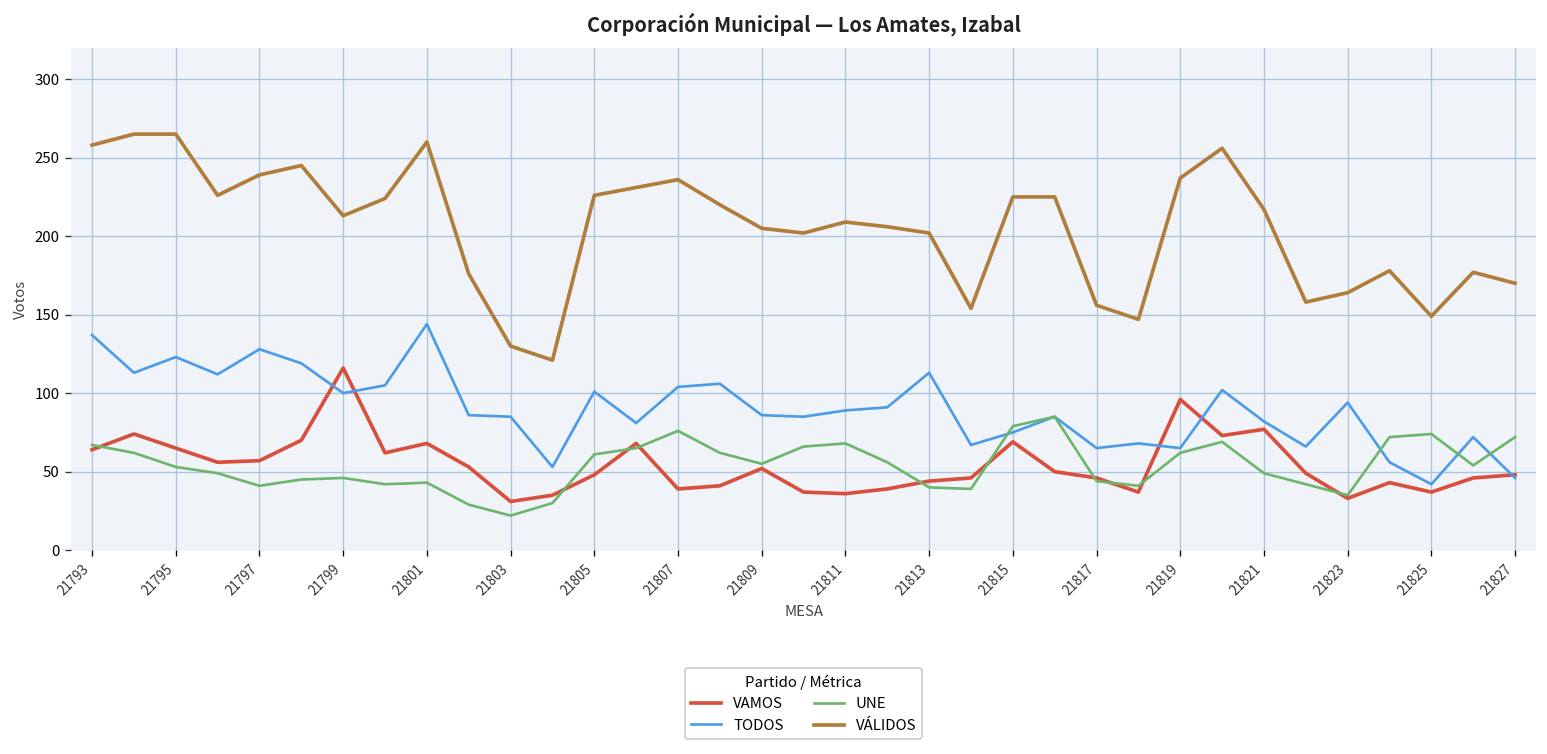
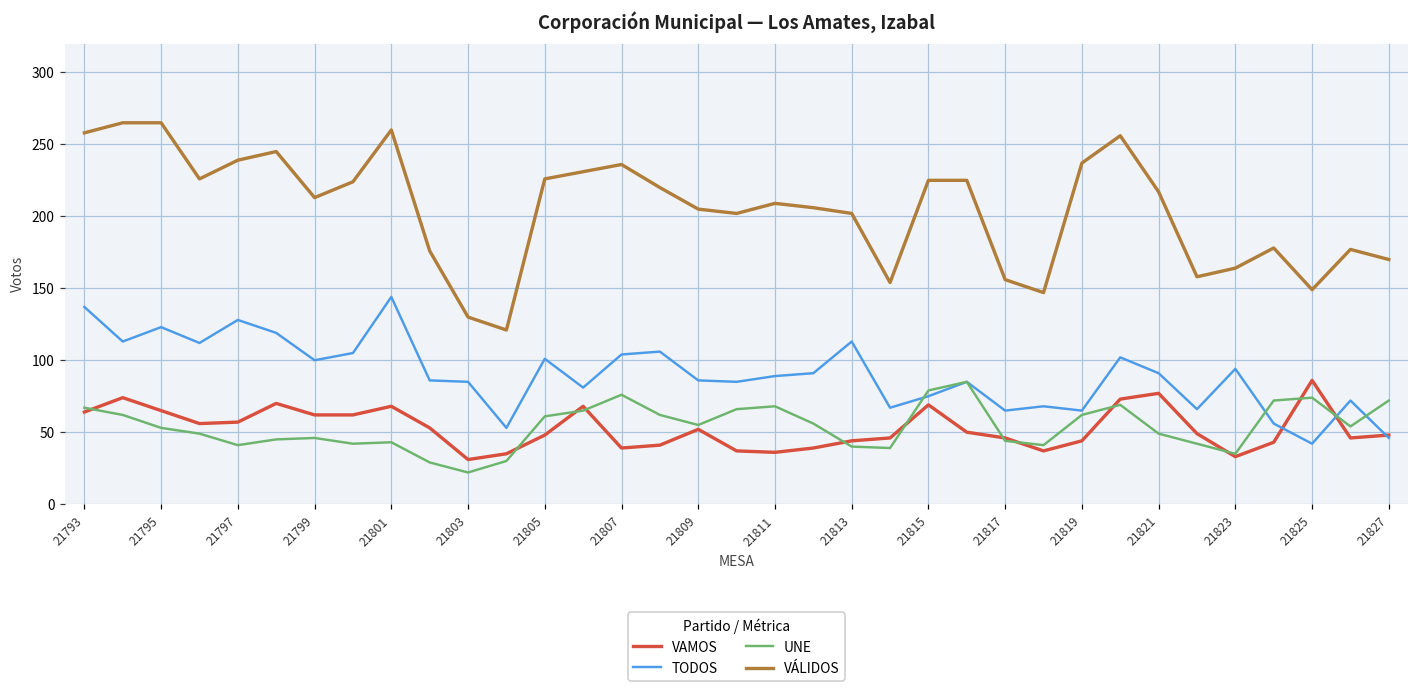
  {
    "VAMOS": {
      "21793": 64,
      "21795": 65,
      "21797": 57,
-     "21799": 116,
+     "21799": 62,
      "21801": 68,
      "21803": 31,
      "21805": 48,
      "21807": 39,
      "21809": 52,
      "21811": 36,
      "21813": 44,
      "21815": 69,
      "21817": 46,
-     "21819": 96,
+     "21819": 44,
      "21821": 77,
      "21823": 33,
-     "21825": 37,
+     "21825": 86,
      "21827": 48
    },
    "TODOS": {
      "21793": 137,
      "21795": 123,
      "21797": 128,
      "21799": 100,
      "21801": 144,
      "21803": 85,
      "21805": 101,
      "21807": 104,
      "21809": 86,
      "21811": 89,
      "21813": 113,
      "21815": 75,
      "21817": 65,
      "21819": 65,
-     "21821": 82,
+     "21821": 91,
      "21823": 94,
      "21825": 42,
      "21827": 46
    },
    "UNE": {
      "21793": 67,
      "21795": 53,
      "21797": 41,
      "21799": 46,
      "21801": 43,
      "21803": 22,
      "21805": 61,
      "21807": 76,
      "21809": 55,
      "21811": 68,
      "21813": 40,
      "21815": 79,
      "21817": 44,
      "21819": 62,
      "21821": 49,
      "21823": 35,
      "21825": 74,
      "21827": 72
    },
    "VÁLIDOS": {
      "21793": 258,
      "21795": 265,
      "21797": 239,
      "21799": 213,
      "21801": 260,
      "21803": 130,
      "21805": 226,
      "21807": 236,
      "21809": 205,
      "21811": 209,
      "21813": 202,
      "21815": 225,
      "21817": 156,
      "21819": 237,
      "21821": 217,
      "21823": 164,
      "21825": 149,
      "21827": 170
    }
  }
